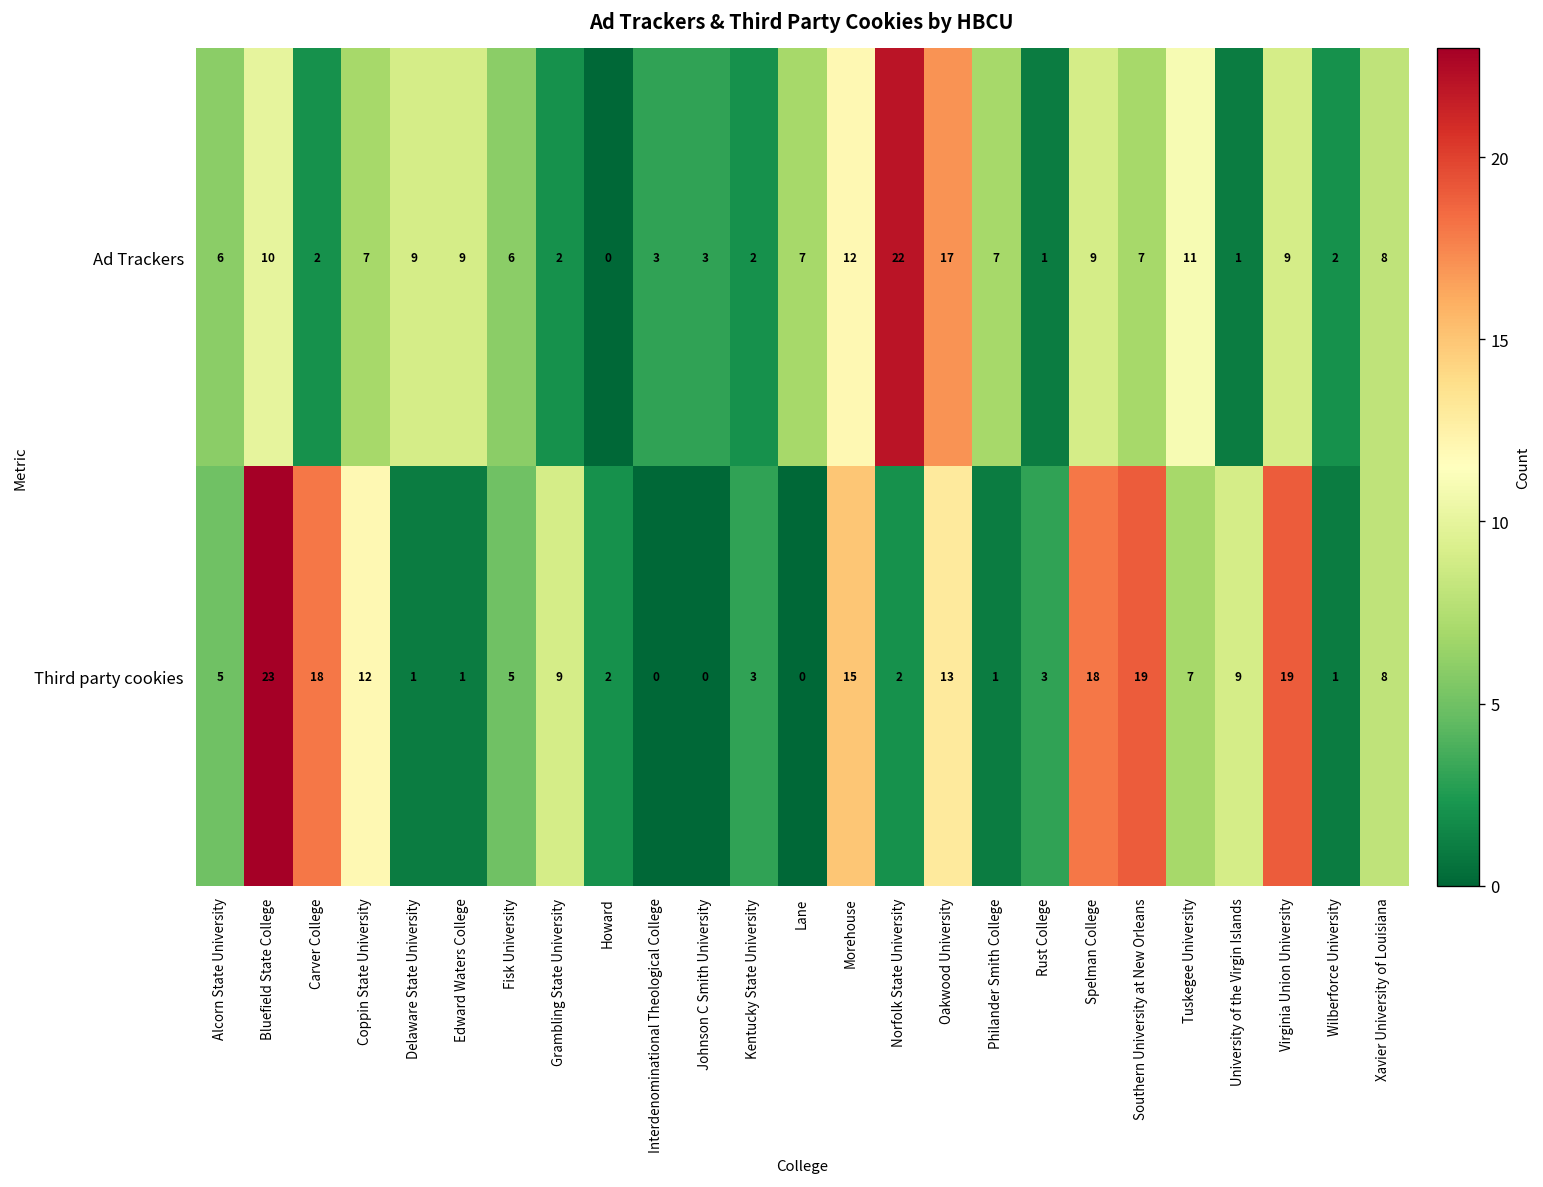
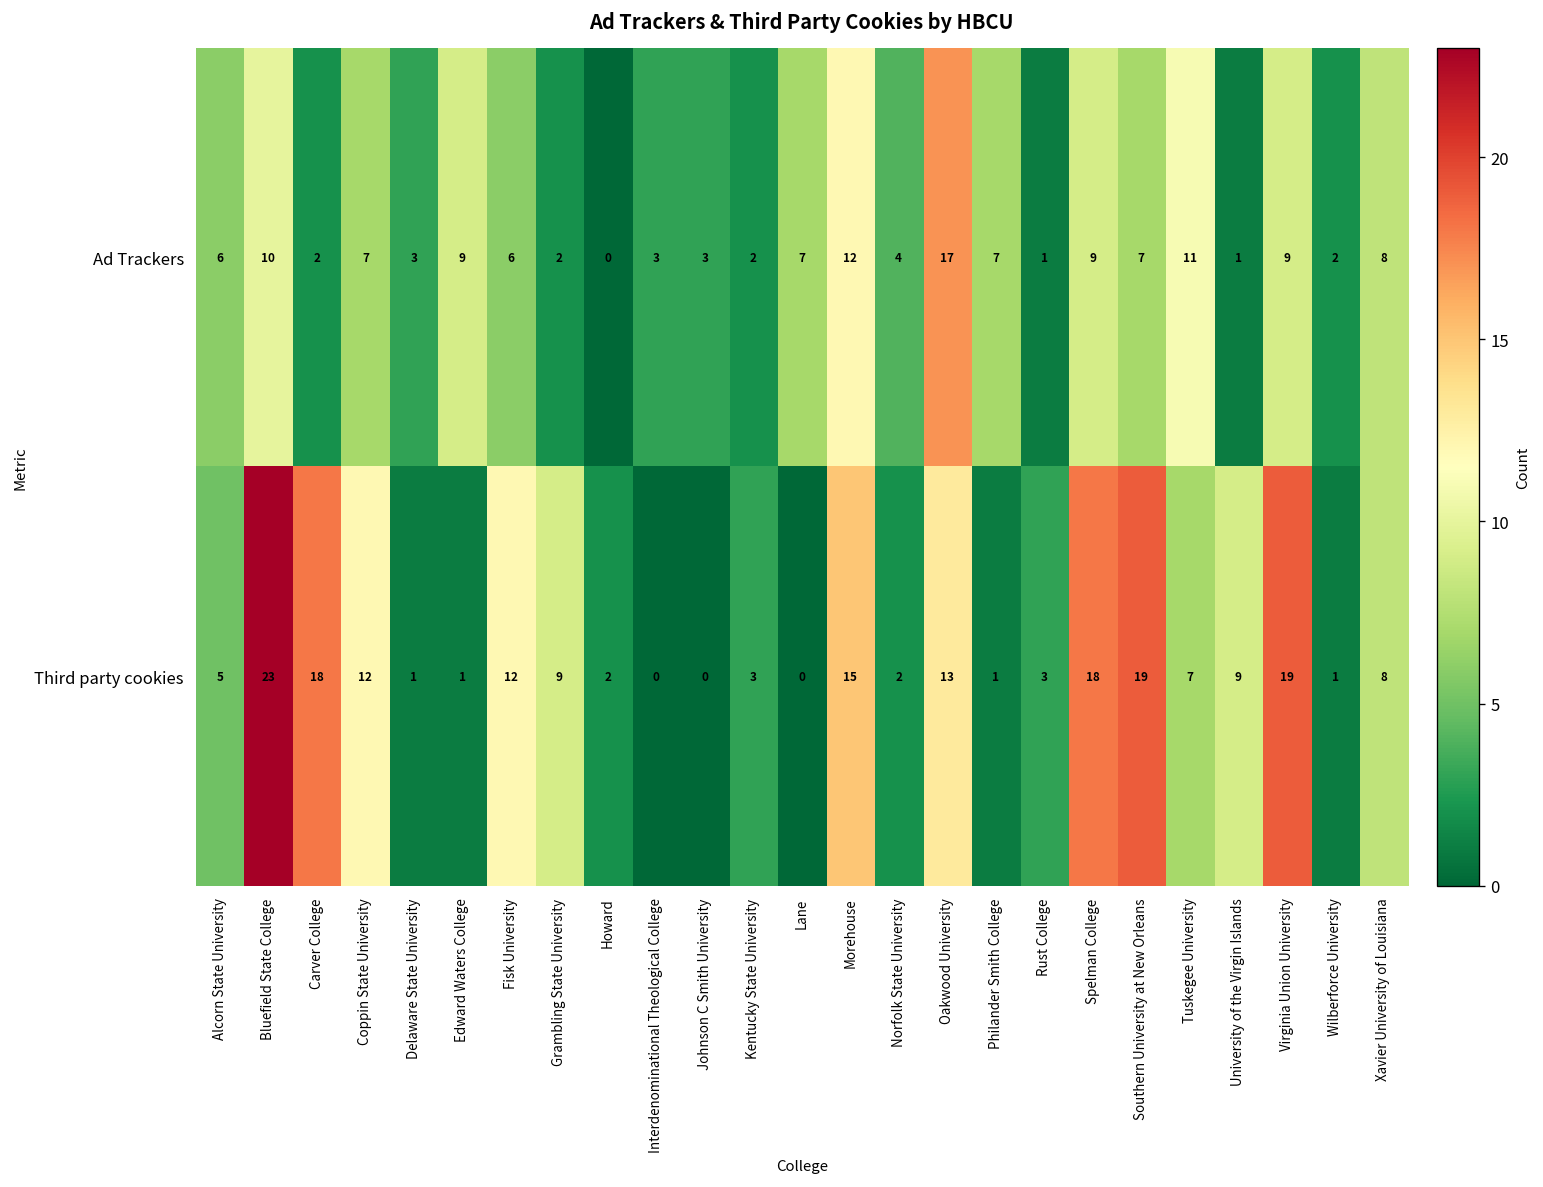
  {
    "Ad Trackers": {
      "Alcorn State University": 6,
      "Bluefield State College": 10,
      "Carver College": 2,
      "Coppin State University": 7,
-     "Delaware State University": 9,
+     "Delaware State University": 3,
      "Edward Waters College": 9,
      "Fisk University": 6,
      "Grambling State University": 2,
      "Howard": 0,
      "Interdenominational Theological College": 3,
      "Johnson C Smith University": 3,
      "Kentucky State University": 2,
      "Lane": 7,
      "Morehouse": 12,
-     "Norfolk State University": 22,
+     "Norfolk State University": 4,
      "Oakwood University": 17,
      "Philander Smith College": 7,
      "Rust College": 1,
      "Spelman College": 9,
      "Southern University at New Orleans": 7,
      "Tuskegee University": 11,
      "University of the Virgin Islands": 1,
      "Virginia Union University": 9,
      "Wilberforce University": 2,
      "Xavier University of Louisiana": 8
    },
    "Third party cookies": {
      "Alcorn State University": 5,
      "Bluefield State College": 23,
      "Carver College": 18,
      "Coppin State University": 12,
      "Delaware State University": 1,
      "Edward Waters College": 1,
-     "Fisk University": 5,
+     "Fisk University": 12,
      "Grambling State University": 9,
      "Howard": 2,
      "Interdenominational Theological College": 0,
      "Johnson C Smith University": 0,
      "Kentucky State University": 3,
      "Lane": 0,
      "Morehouse": 15,
      "Norfolk State University": 2,
      "Oakwood University": 13,
      "Philander Smith College": 1,
      "Rust College": 3,
      "Spelman College": 18,
      "Southern University at New Orleans": 19,
      "Tuskegee University": 7,
      "University of the Virgin Islands": 9,
      "Virginia Union University": 19,
      "Wilberforce University": 1,
      "Xavier University of Louisiana": 8
    }
  }
